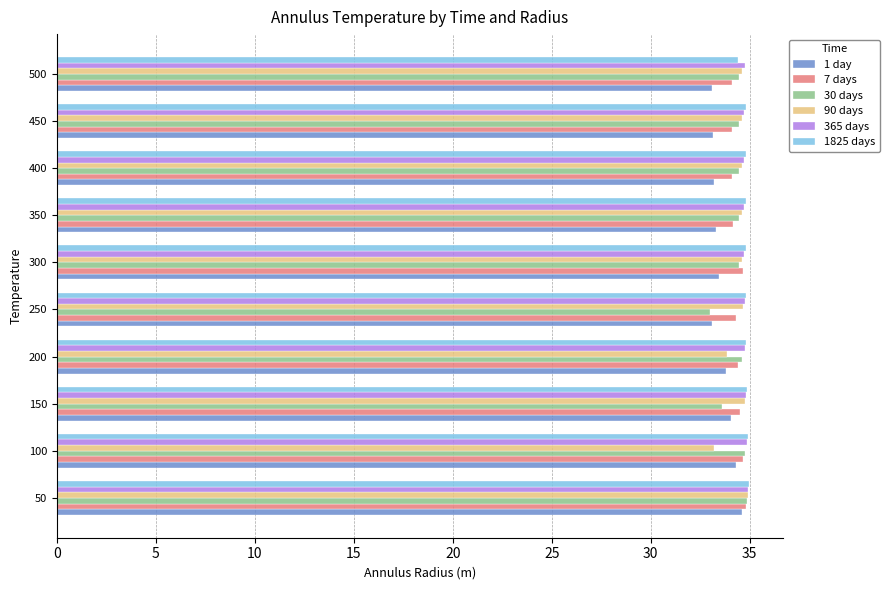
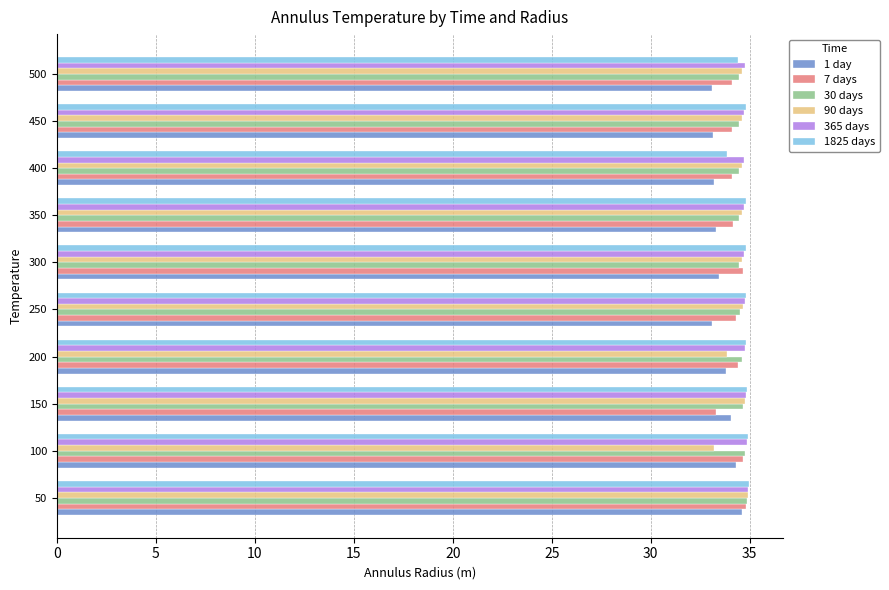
  {
    "1 day": {
      "500": 33.1,
      "450": 33.1,
      "400": 33.2,
      "350": 33.3,
      "300": 33.4,
      "250": 33.1,
      "200": 33.8,
      "150": 34.0,
      "100": 34.3,
      "50": 34.6
    },
    "7 days": {
      "500": 34.1,
      "450": 34.1,
      "400": 34.1,
      "350": 34.2,
      "300": 34.7,
      "250": 34.3,
      "200": 34.4,
-     "150": 34.5,
+     "150": 33.3,
      "100": 34.6,
      "50": 34.8
    },
    "30 days": {
      "500": 34.5,
      "450": 34.4,
      "400": 34.4,
      "350": 34.5,
      "300": 34.5,
-     "250": 33.0,
+     "250": 34.5,
      "200": 34.6,
-     "150": 33.6,
+     "150": 34.7,
      "100": 34.8,
      "50": 34.9
    },
    "90 days": {
      "500": 34.6,
      "450": 34.6,
      "400": 34.6,
      "350": 34.6,
      "300": 34.6,
      "250": 34.6,
      "200": 33.9,
      "150": 34.7,
      "100": 33.2,
      "50": 34.9
    },
    "365 days": {
      "500": 34.8,
      "450": 34.7,
      "400": 34.7,
      "350": 34.7,
      "300": 34.7,
      "250": 34.7,
      "200": 34.8,
      "150": 34.8,
      "100": 34.9,
      "50": 34.9
    },
    "1825 days": {
      "500": 34.4,
      "450": 34.8,
-     "400": 34.8,
+     "400": 33.9,
      "350": 34.8,
      "300": 34.8,
      "250": 34.8,
      "200": 34.8,
      "150": 34.9,
      "100": 34.9,
      "50": 34.9
    }
  }
